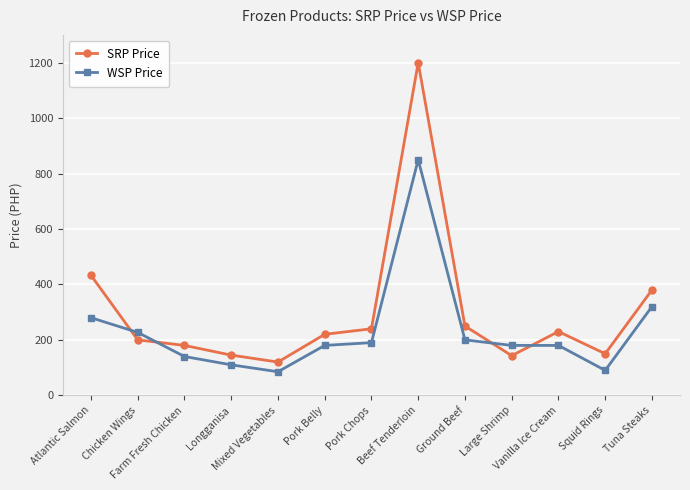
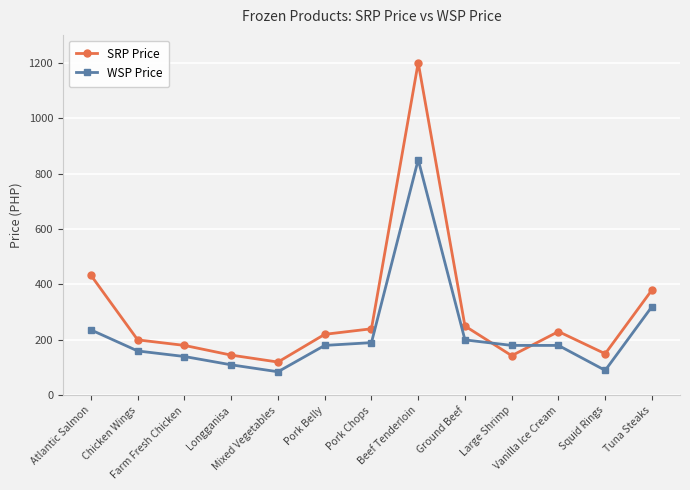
  {
    "SRP Price": {
      "Atlantic Salmon": 430,
      "Chicken Wings": 200,
      "Farm Fresh Chicken": 180,
      "Longganisa": 150,
      "Mixed Vegetables": 120,
      "Pork Belly": 220,
      "Pork Chops": 240,
      "Beef Tenderloin": 1200,
      "Ground Beef": 250,
      "Large Shrimp": 140,
      "Vanilla Ice Cream": 230,
      "Squid Rings": 150,
      "Tuna Steaks": 380
    },
    "WSP Price": {
-     "Atlantic Salmon": 280,
-     "Chicken Wings": 230,
+     "Atlantic Salmon": 240,
+     "Chicken Wings": 160,
      "Farm Fresh Chicken": 140,
      "Longganisa": 110,
      "Mixed Vegetables": 90,
      "Pork Belly": 180,
      "Pork Chops": 190,
      "Beef Tenderloin": 850,
      "Ground Beef": 200,
      "Large Shrimp": 180,
      "Vanilla Ice Cream": 180,
      "Squid Rings": 90,
      "Tuna Steaks": 320
    }
  }
